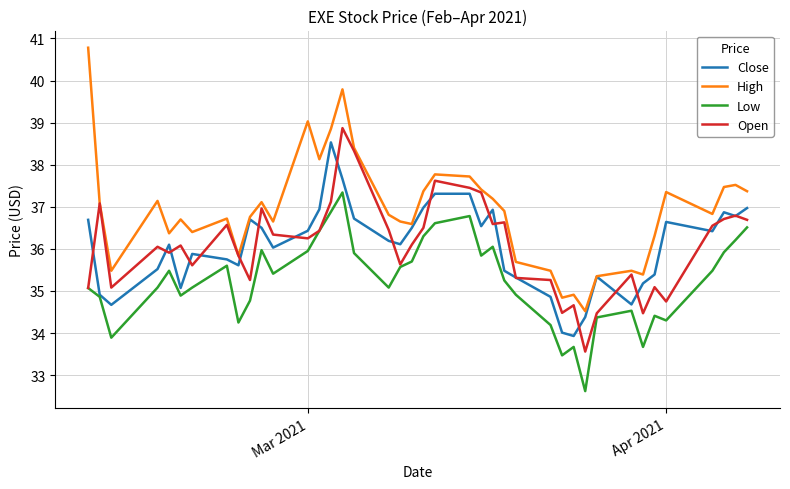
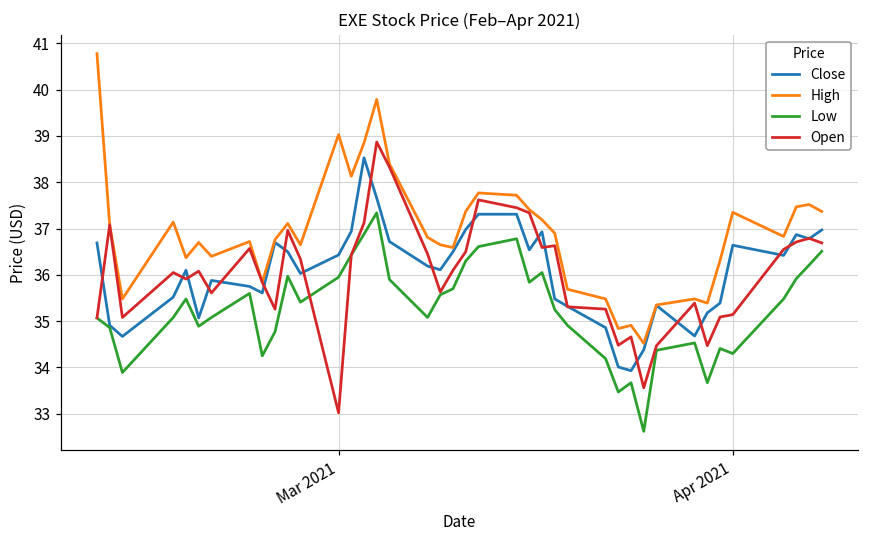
  {
    "Close": {
      "Mar 2021": 36.4,
      "Apr 2021": 36.6
    },
    "High": {
      "Mar 2021": 39.0,
      "Apr 2021": 37.4
    },
    "Low": {
      "Mar 2021": 36.0,
      "Apr 2021": 34.3
    },
    "Open": {
-     "Mar 2021": 36.3,
-     "Apr 2021": 34.8
+     "Mar 2021": 33.0,
+     "Apr 2021": 35.1
    }
  }
